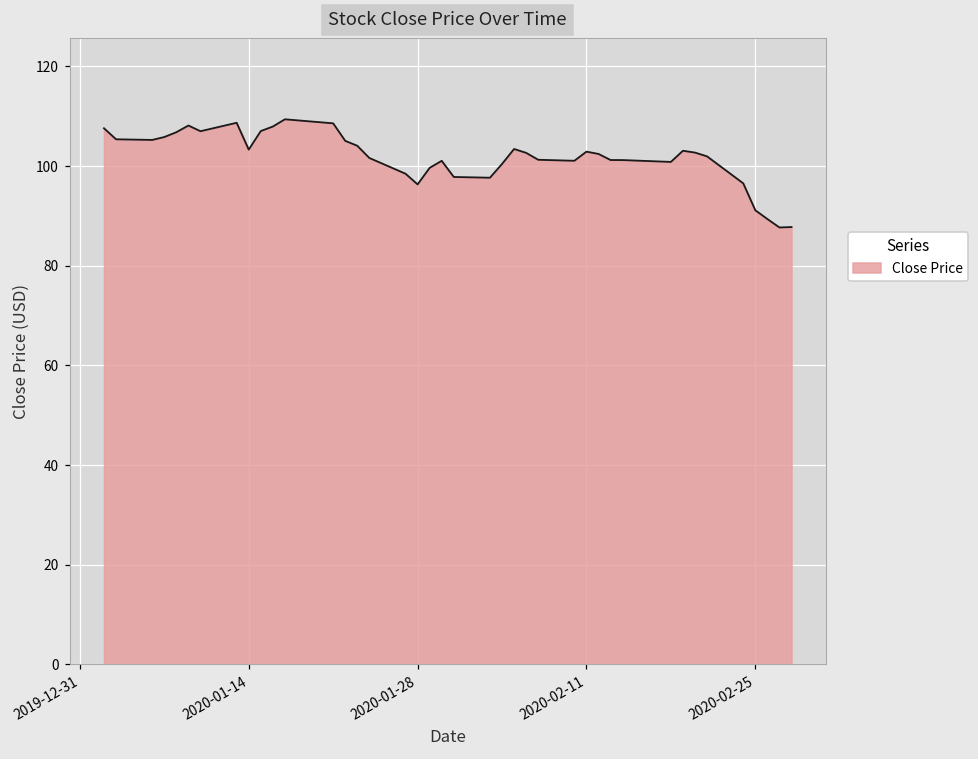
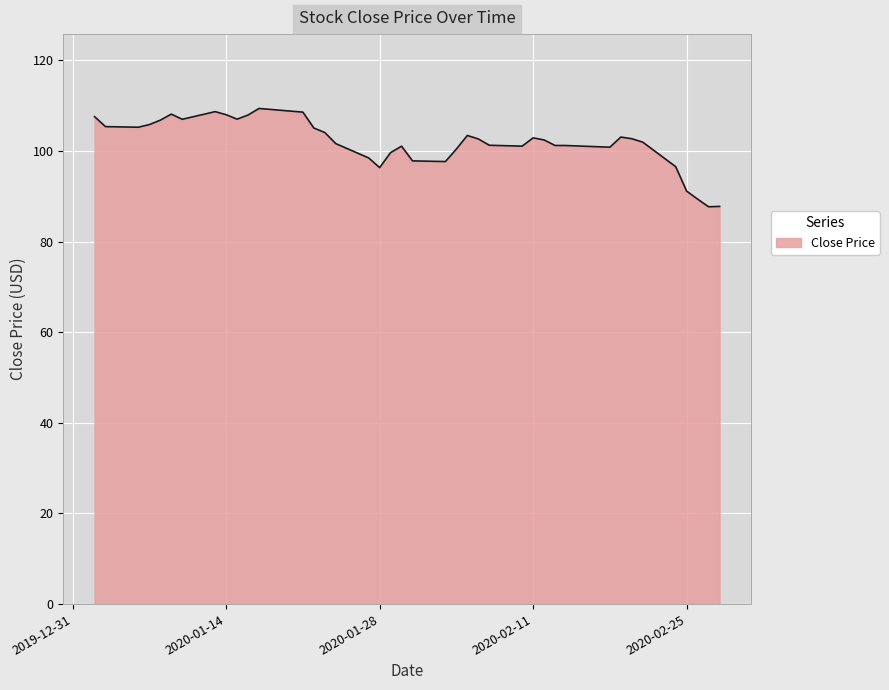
  {
-   "2020-01-14": 103,
+   "2020-01-14": 108,
    "2020-01-28": 96,
    "2020-02-11": 103,
    "2020-02-25": 91
  }
